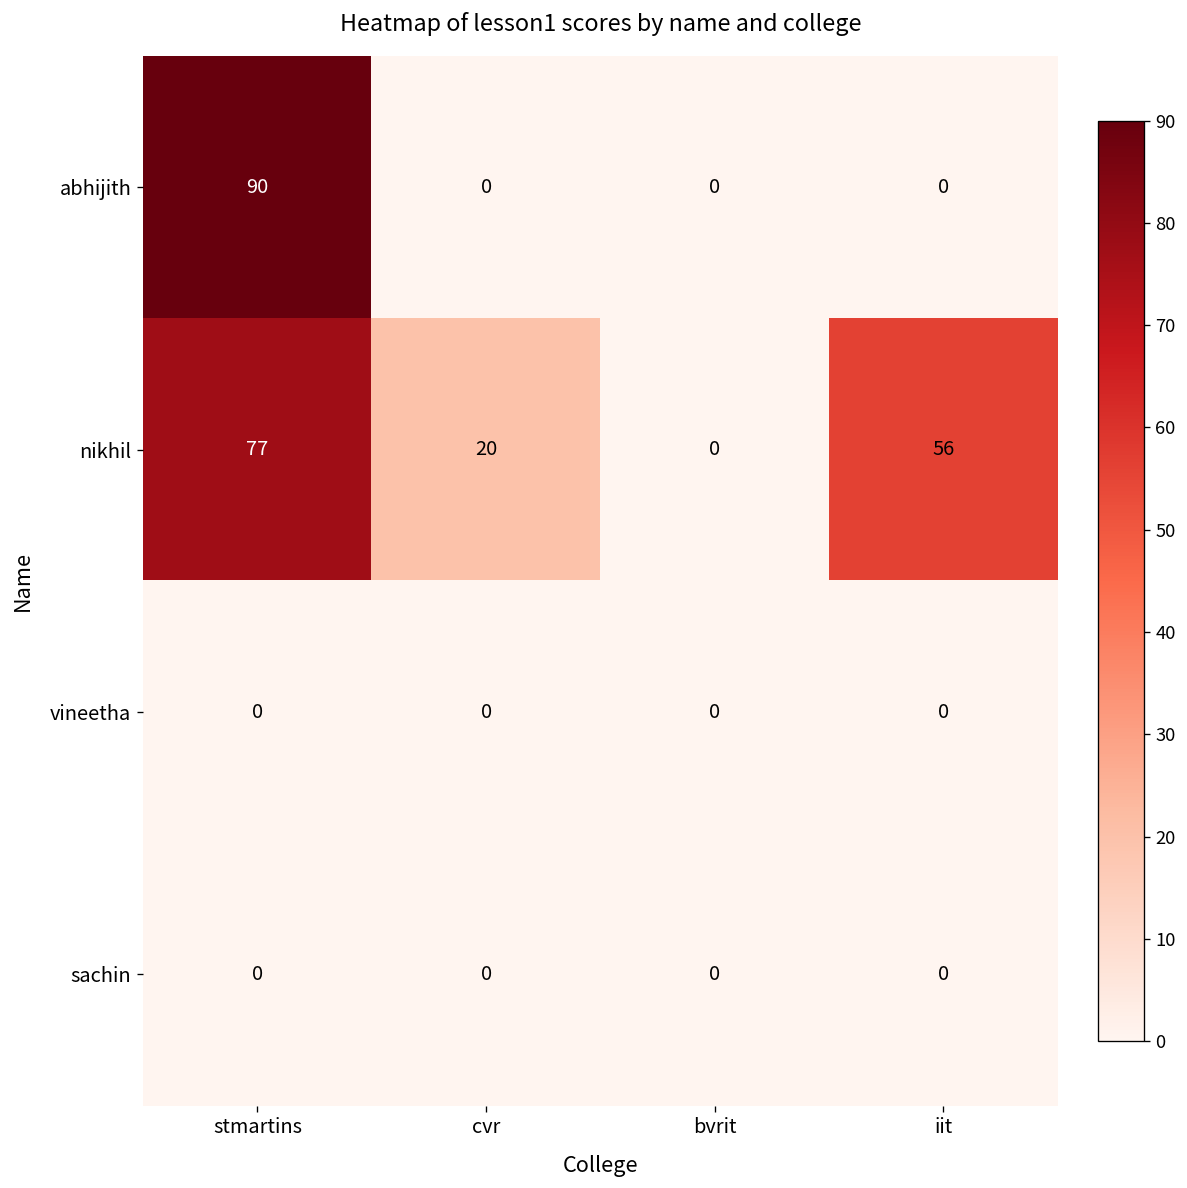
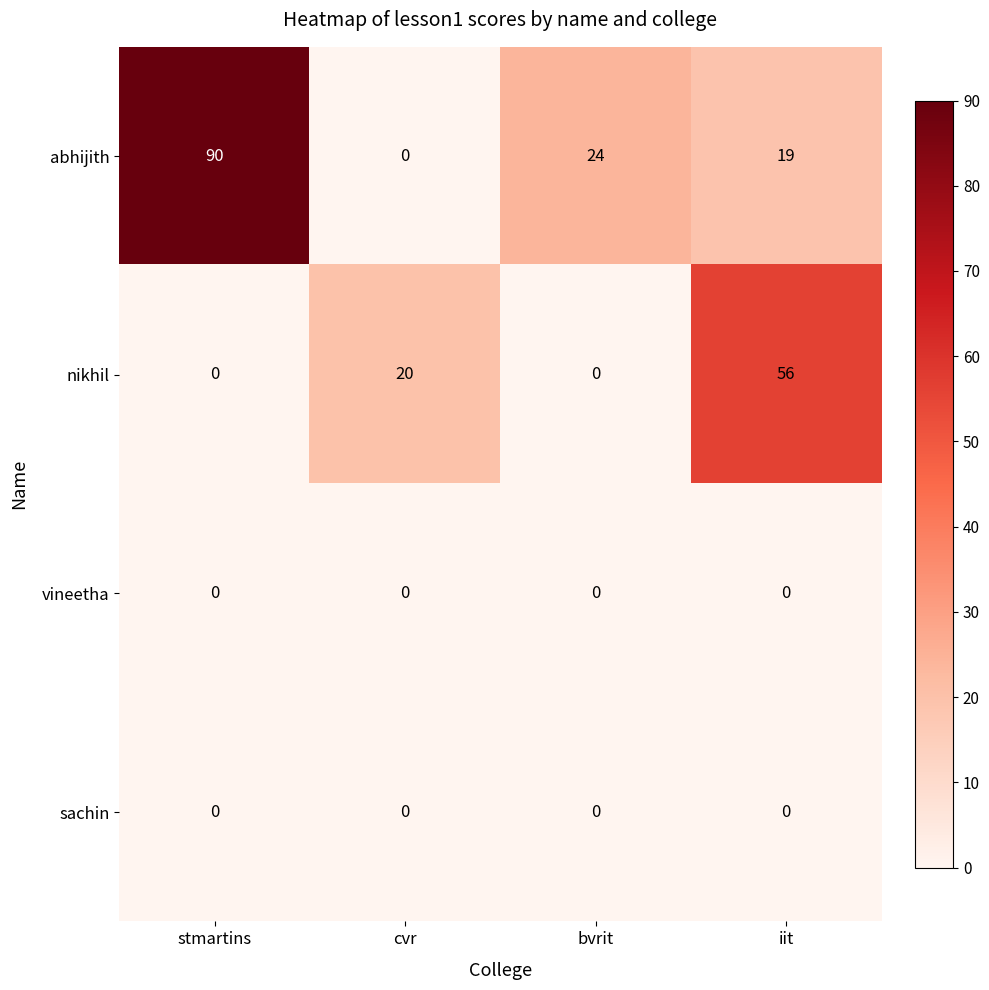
  {
    "abhijith": {
      "stmartins": 90,
      "cvr": 0,
-     "bvrit": 0,
-     "iit": 0
+     "bvrit": 24,
+     "iit": 19
    },
    "nikhil": {
-     "stmartins": 77,
+     "stmartins": 0,
      "cvr": 20,
      "bvrit": 0,
      "iit": 56
    },
    "vineetha": {
      "stmartins": 0,
      "cvr": 0,
      "bvrit": 0,
      "iit": 0
    },
    "sachin": {
      "stmartins": 0,
      "cvr": 0,
      "bvrit": 0,
      "iit": 0
    }
  }
